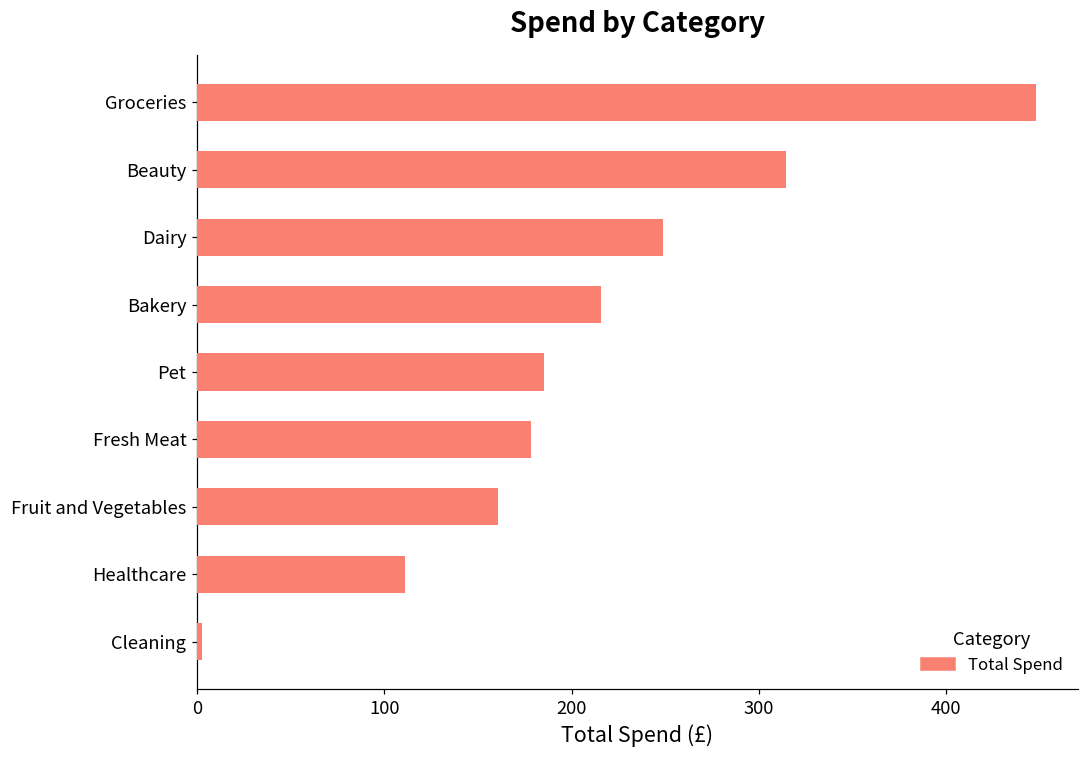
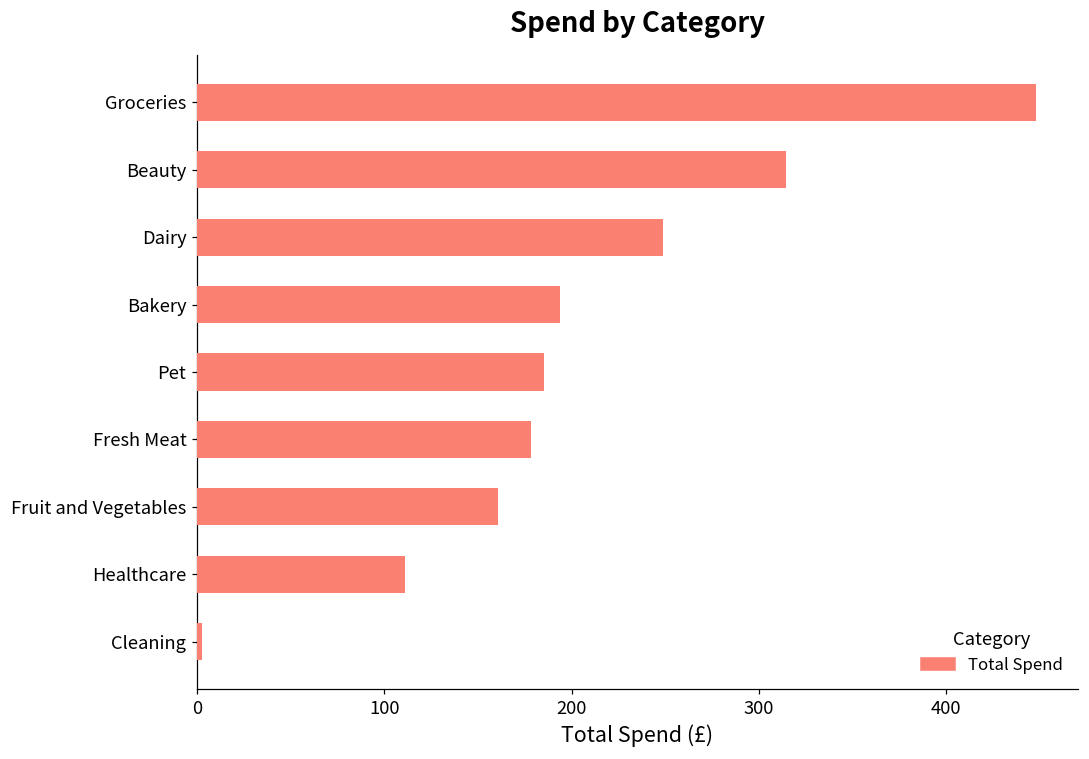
  {
    "Groceries": 448,
    "Beauty": 315,
    "Dairy": 249,
-   "Bakery": 216,
+   "Bakery": 194,
    "Pet": 185,
    "Fresh Meat": 178,
    "Fruit and Vegetables": 161,
    "Healthcare": 111,
    "Cleaning": 3
  }
